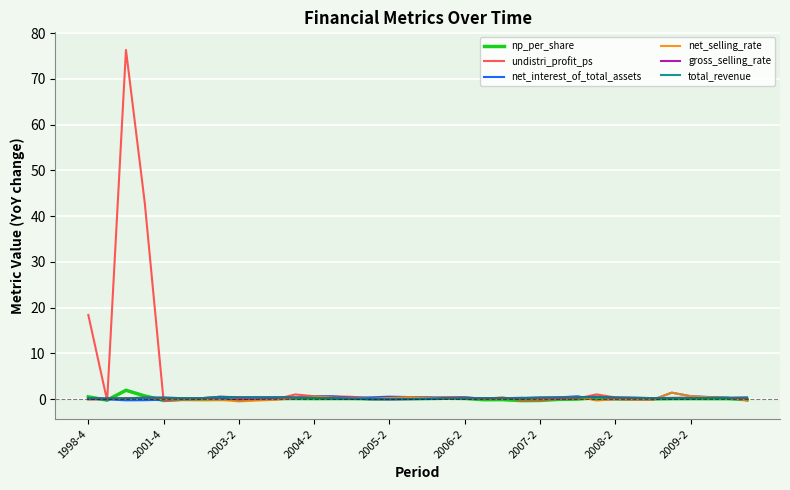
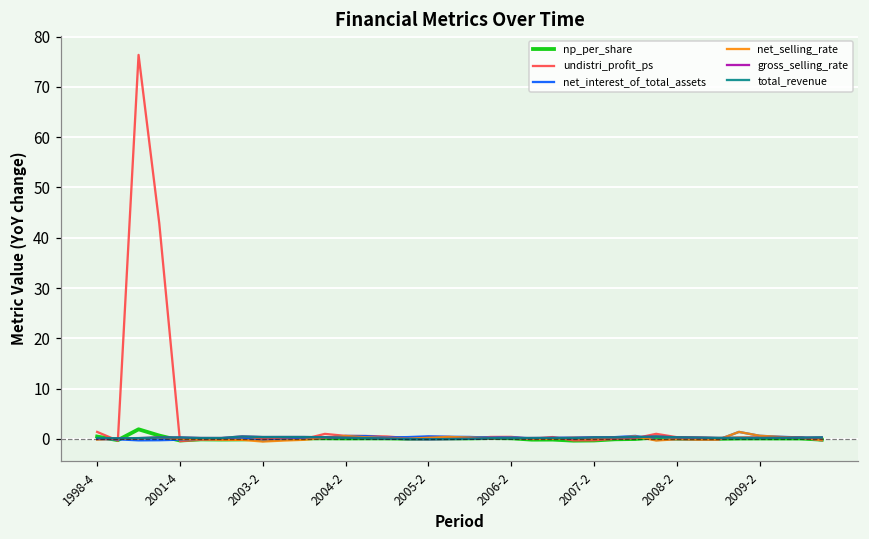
  {
    "undistri_profit_ps": {
-     "1998-4": 18
+     "1998-4": 1
    }
  }
